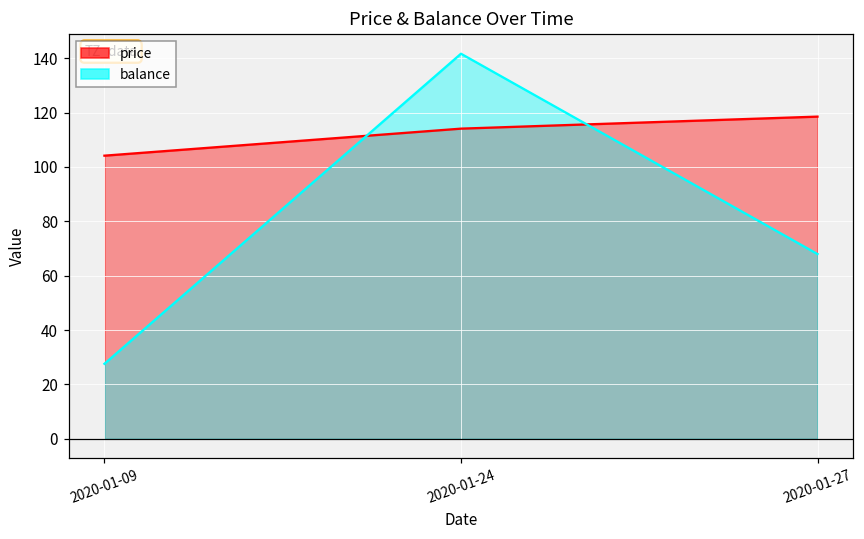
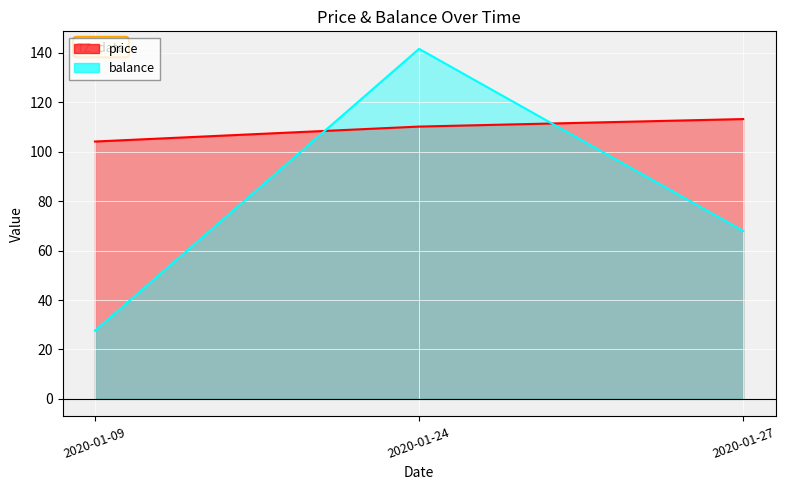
  {
    "price": {
      "2020-01-09": 104,
-     "2020-01-24": 114,
-     "2020-01-27": 119
+     "2020-01-24": 110,
+     "2020-01-27": 113
    },
    "balance": {
      "2020-01-09": 28,
      "2020-01-24": 142,
      "2020-01-27": 68
    }
  }
